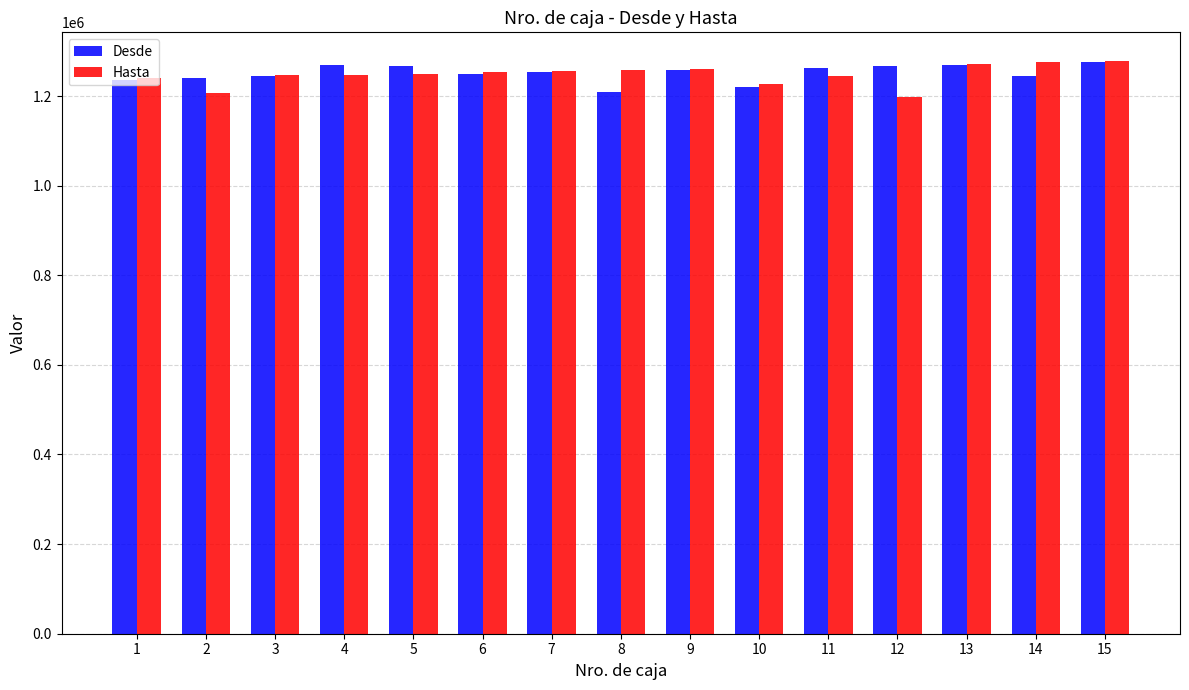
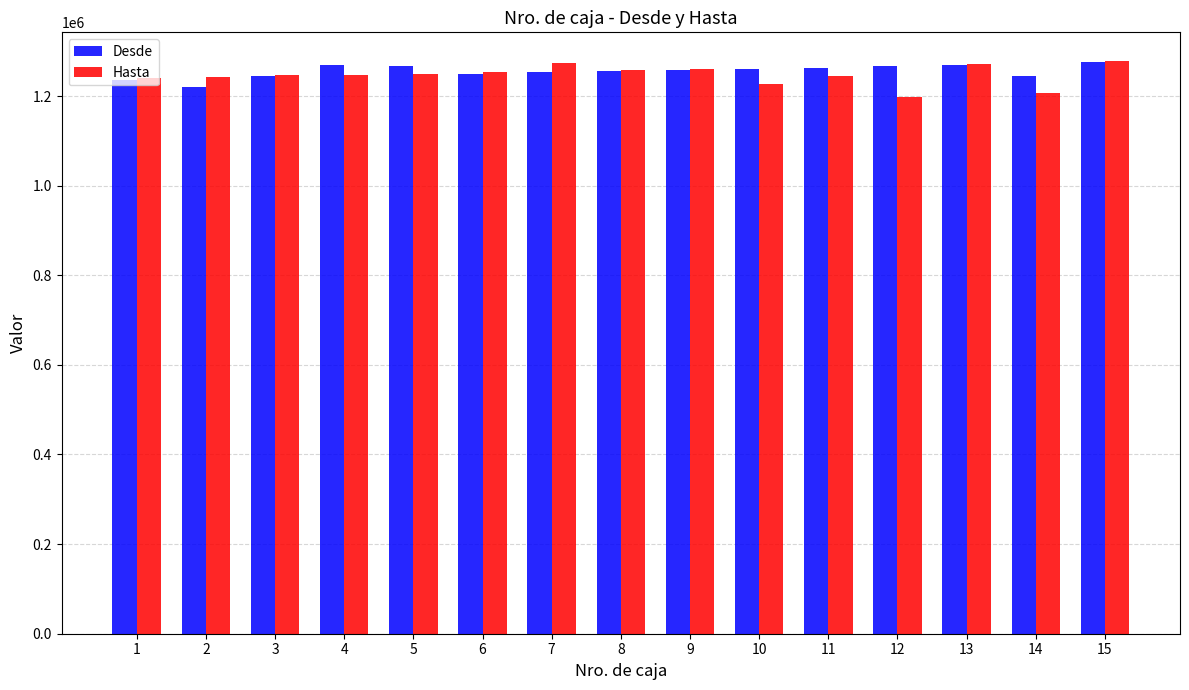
  {
    "Desde": {
-     "2": 1240000,
+     "2": 1220000,
      "3": 1240000,
      "4": 1270000,
      "5": 1270000,
      "6": 1250000,
      "7": 1250000,
-     "8": 1210000,
+     "8": 1260000,
      "9": 1260000,
-     "10": 1220000,
+     "10": 1260000,
      "11": 1260000,
      "12": 1270000,
      "13": 1270000,
      "14": 1240000,
      "15": 1280000
    },
    "Hasta": {
-     "2": 1210000,
+     "2": 1240000,
      "3": 1250000,
      "4": 1250000,
      "5": 1250000,
      "6": 1250000,
-     "7": 1260000,
+     "7": 1270000,
      "8": 1260000,
      "9": 1260000,
      "10": 1230000,
      "11": 1240000,
      "12": 1200000,
      "13": 1270000,
-     "14": 1280000,
+     "14": 1210000,
      "15": 1280000
    }
  }
